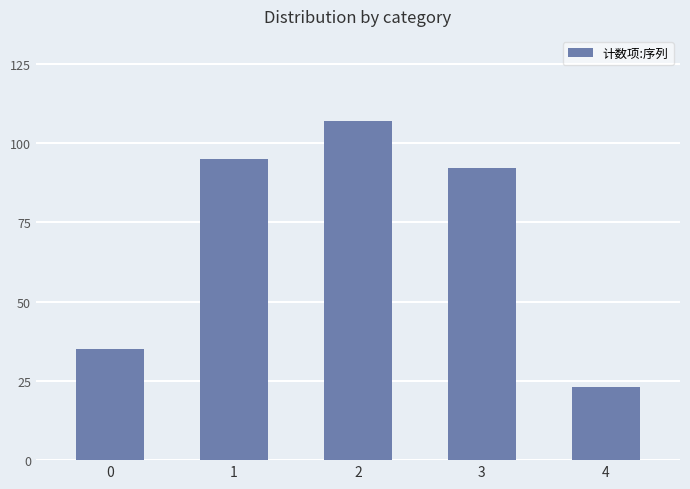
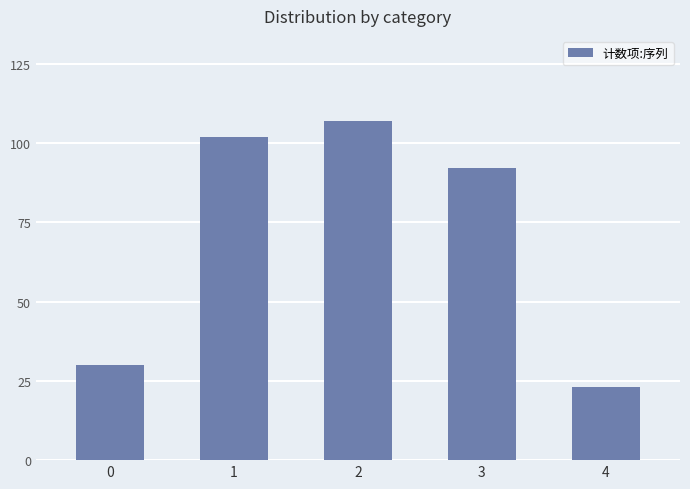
  {
-   "0": 35,
-   "1": 95,
+   "0": 30,
+   "1": 102,
    "2": 107,
    "3": 92,
    "4": 23
  }
